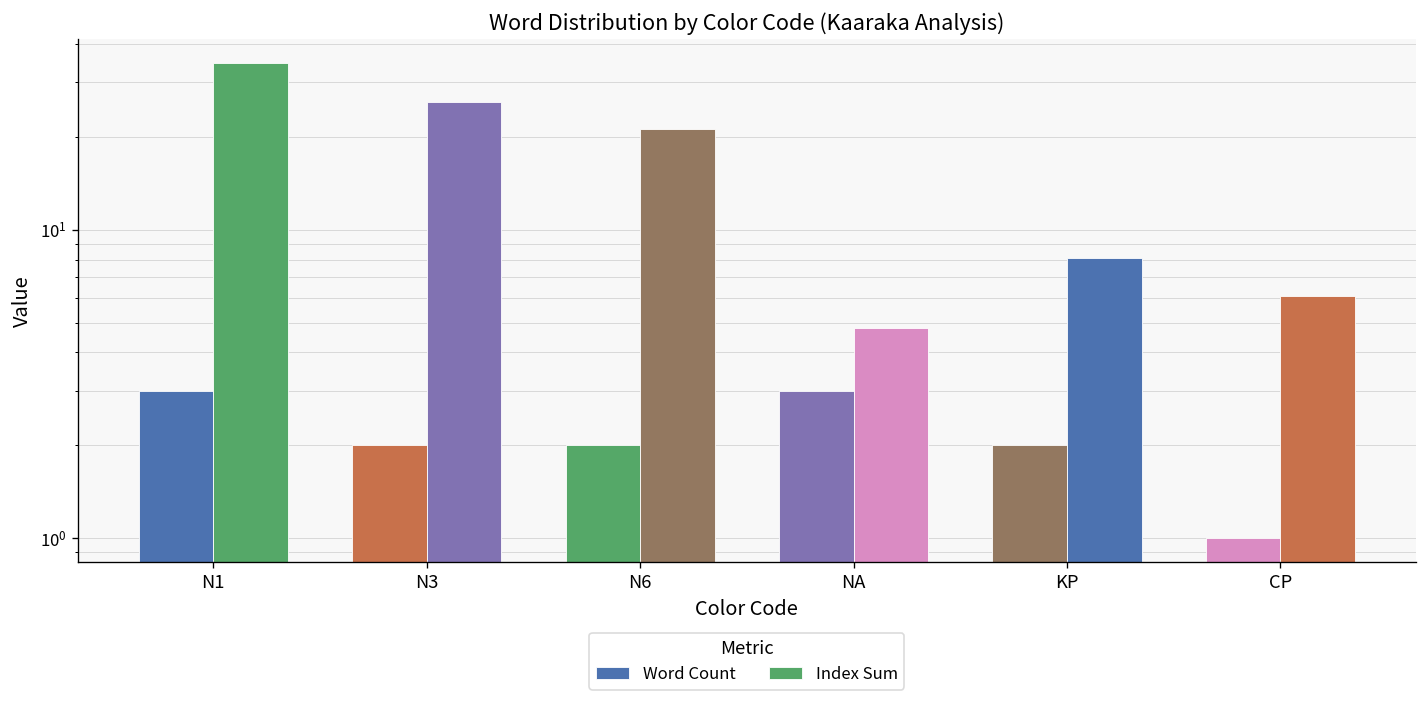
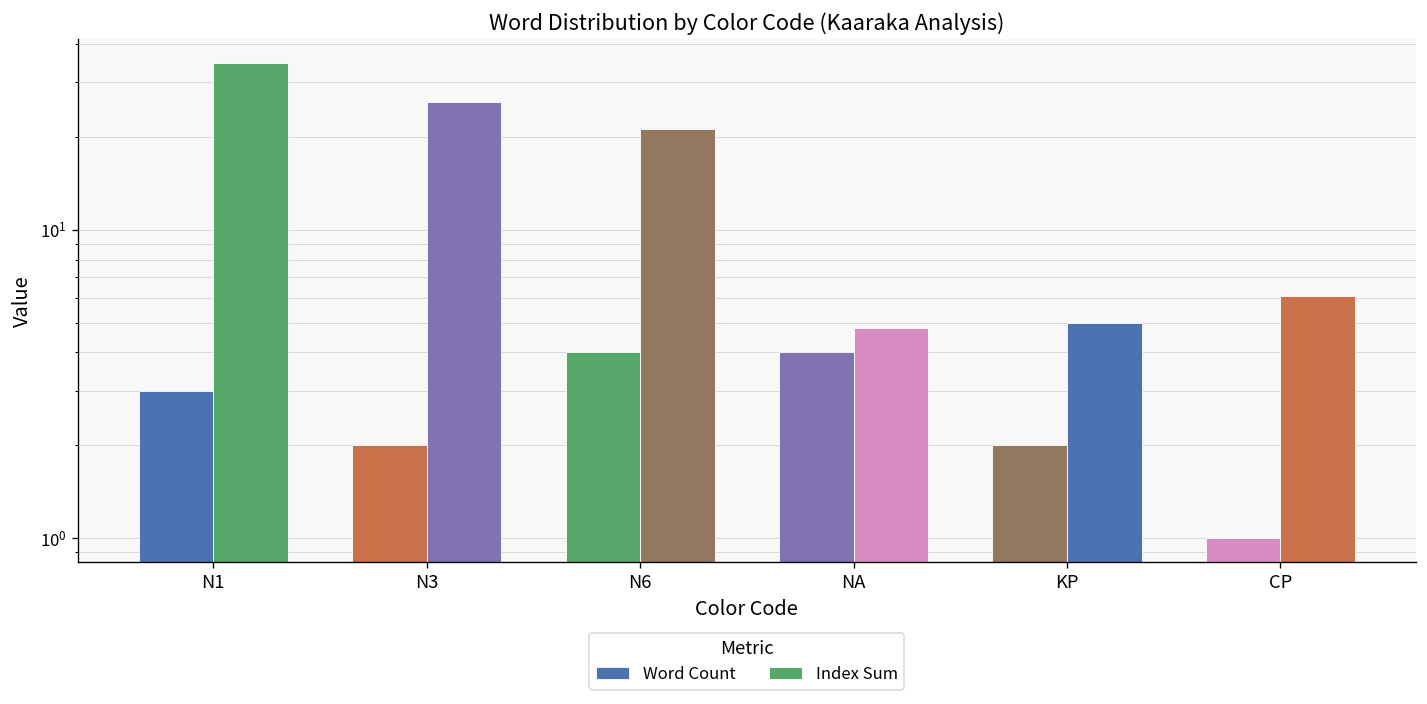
  {
    "Word Count": {
      "N1": 3,
      "N3": 2,
-     "N6": 2,
-     "NA": 3,
+     "N6": 4,
+     "NA": 4,
      "KP": 2,
      "CP": 1
    },
    "Index Sum": {
      "N1": 35,
      "N3": 26,
      "N6": 21,
      "NA": 4.8,
-     "KP": 8.1,
+     "KP": 5.0,
      "CP": 6.1
    }
  }
